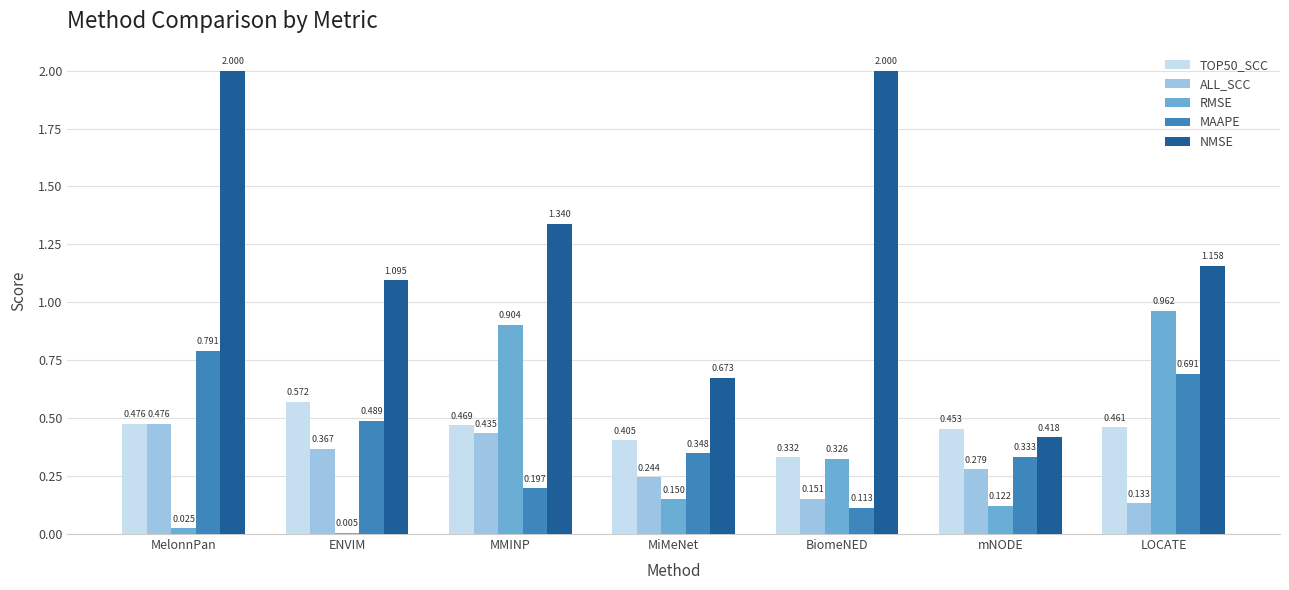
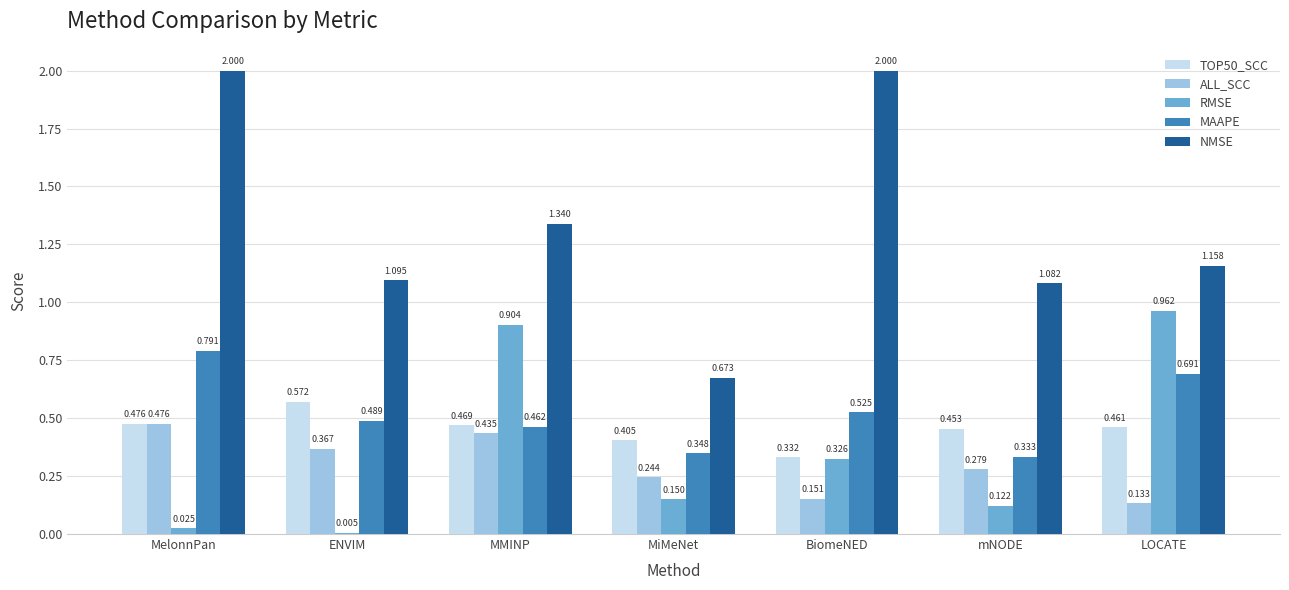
  {
    "MAAPE": {
      "MelonnPan": 0.791,
      "ENVIM": 0.489,
-     "MMINP": 0.197,
+     "MMINP": 0.462,
      "MiMeNet": 0.348,
-     "BiomeNED": 0.113,
+     "BiomeNED": 0.525,
      "mNODE": 0.333,
      "LOCATE": 0.691
    },
    "NMSE": {
      "MelonnPan": 2.000,
      "ENVIM": 1.095,
      "MMINP": 1.340,
      "MiMeNet": 0.673,
      "BiomeNED": 2.000,
-     "mNODE": 0.418,
+     "mNODE": 1.082,
      "LOCATE": 1.158
    }
  }
